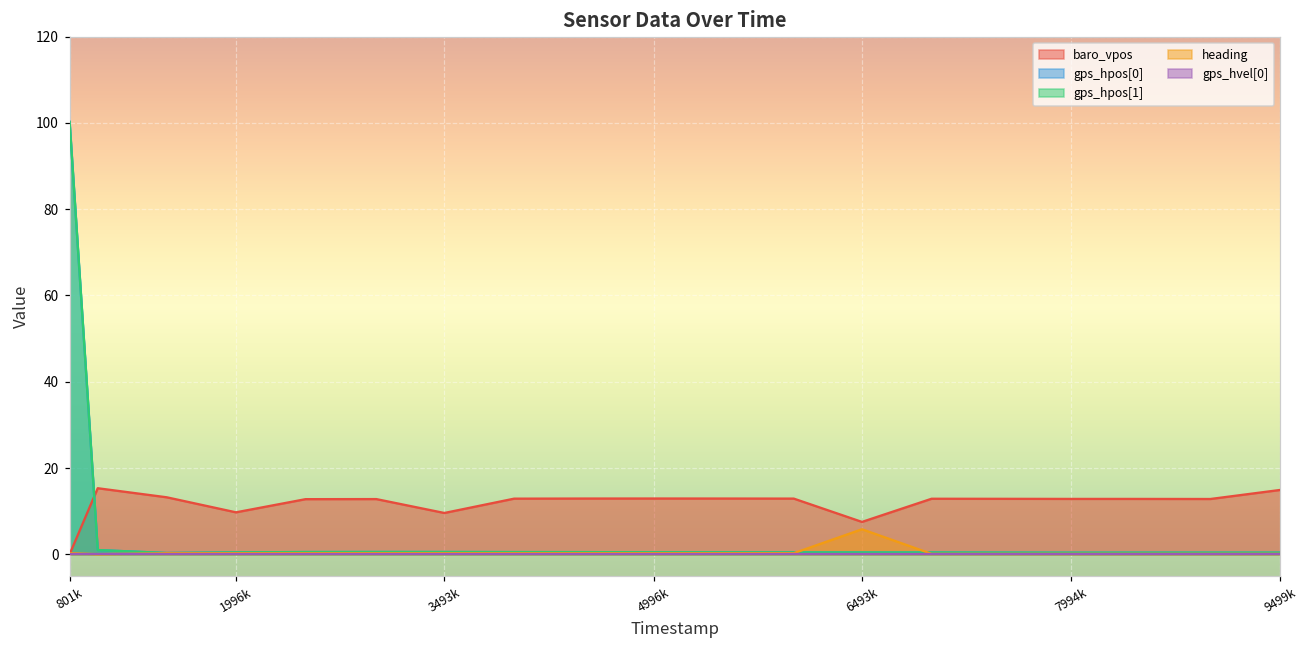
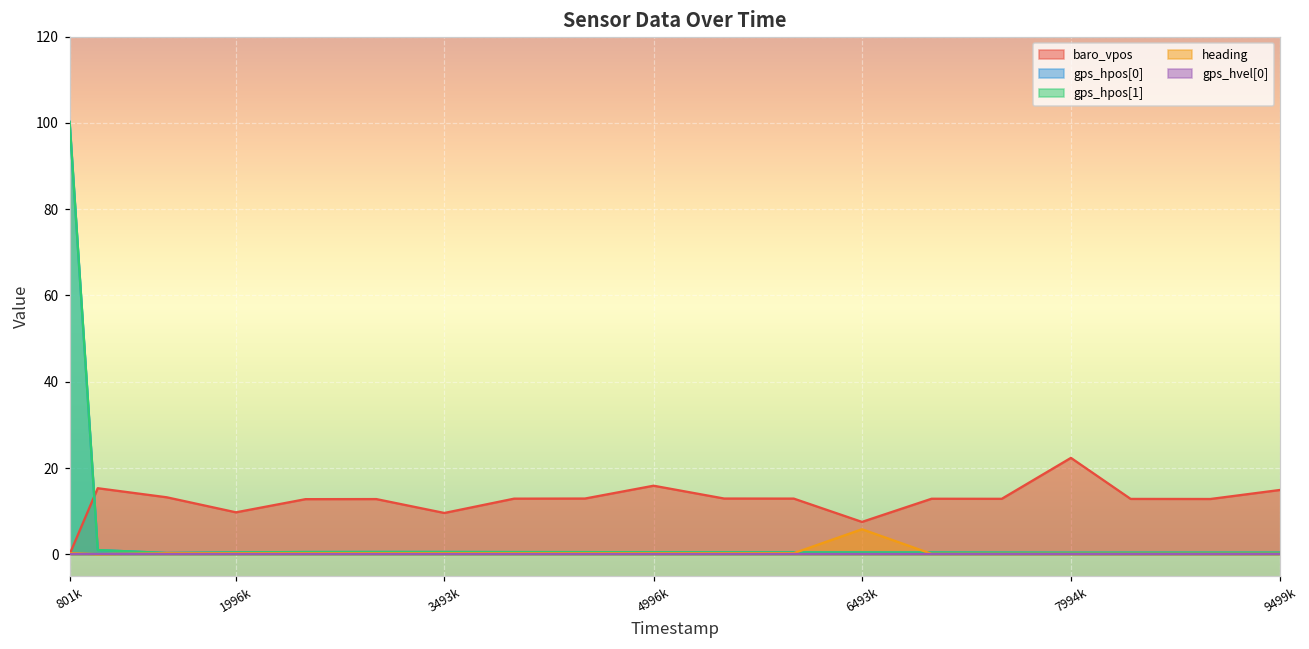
  {
    "baro_vpos": {
      "1996k": 10,
      "3493k": 10,
-     "4996k": 13,
+     "4996k": 16,
      "6493k": 8,
-     "7994k": 13,
+     "7994k": 22,
      "9499k": 15
    },
    "gps_hpos[1]": {
      "801k": 100
    },
    "heading": {
      "6493k": 6
    }
  }
